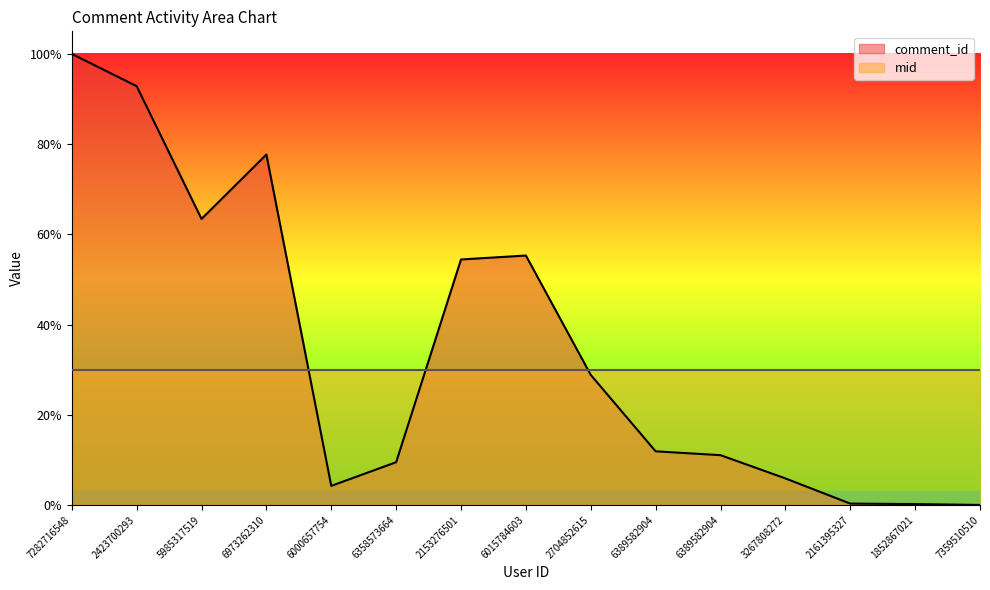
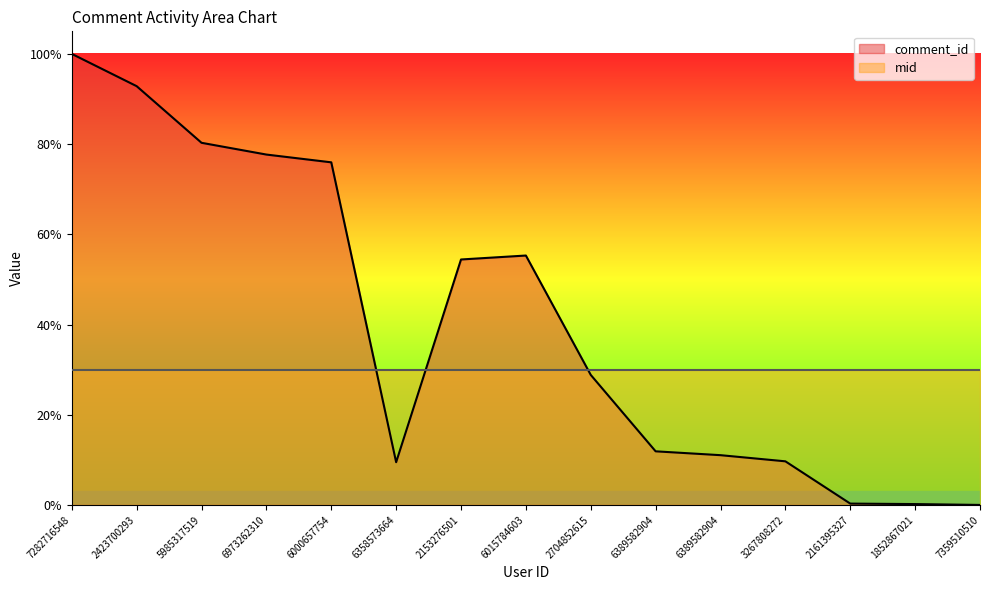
  {
    "comment_id": {
      "7282716548": "100%",
      "2423700293": "93%",
-     "5985317519": "63%",
+     "5985317519": "80%",
      "6973262310": "78%",
-     "6000657754": "4%",
+     "6000657754": "76%",
      "6358573664": "9%",
      "2153276501": "54%",
      "6015784603": "55%",
      "2704852615": "29%",
-     "3267808272": "6%"
+     "3267808272": "10%"
    },
    "mid": {
      "7282716548": "30%",
      "2423700293": "30%",
      "5985317519": "30%",
      "6973262310": "30%",
      "6000657754": "30%",
      "6358573664": "30%",
      "2153276501": "30%",
      "6015784603": "30%",
      "2704852615": "30%",
      "3267808272": "30%",
      "2161395327": "30%",
      "1852867021": "30%",
      "7359510510": "30%"
    }
  }
